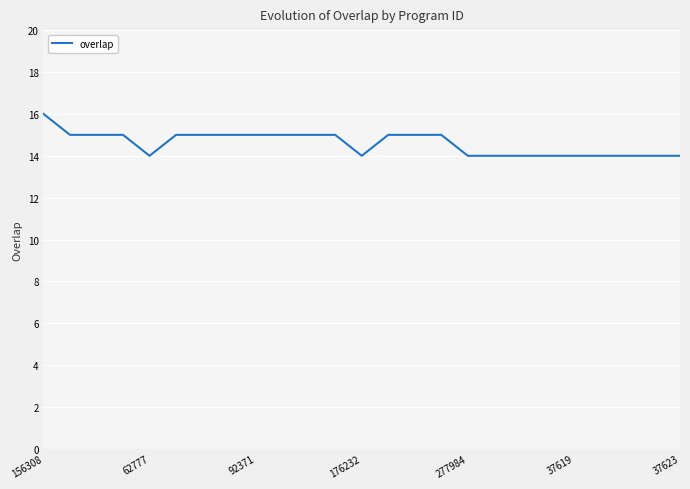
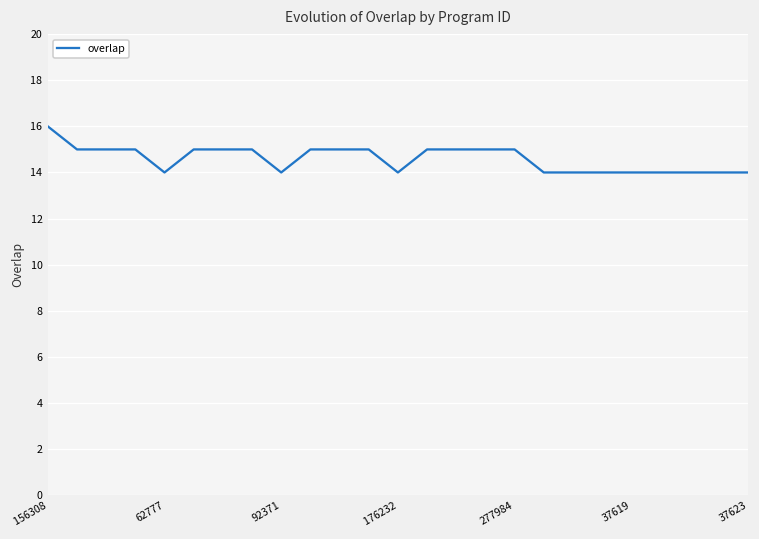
  {
    "156308": 16,
    "62777": 14,
-   "92371": 15,
+   "92371": 14,
    "176232": 14,
-   "277984": 14,
+   "277984": 15,
    "37619": 14,
    "37623": 14
  }
